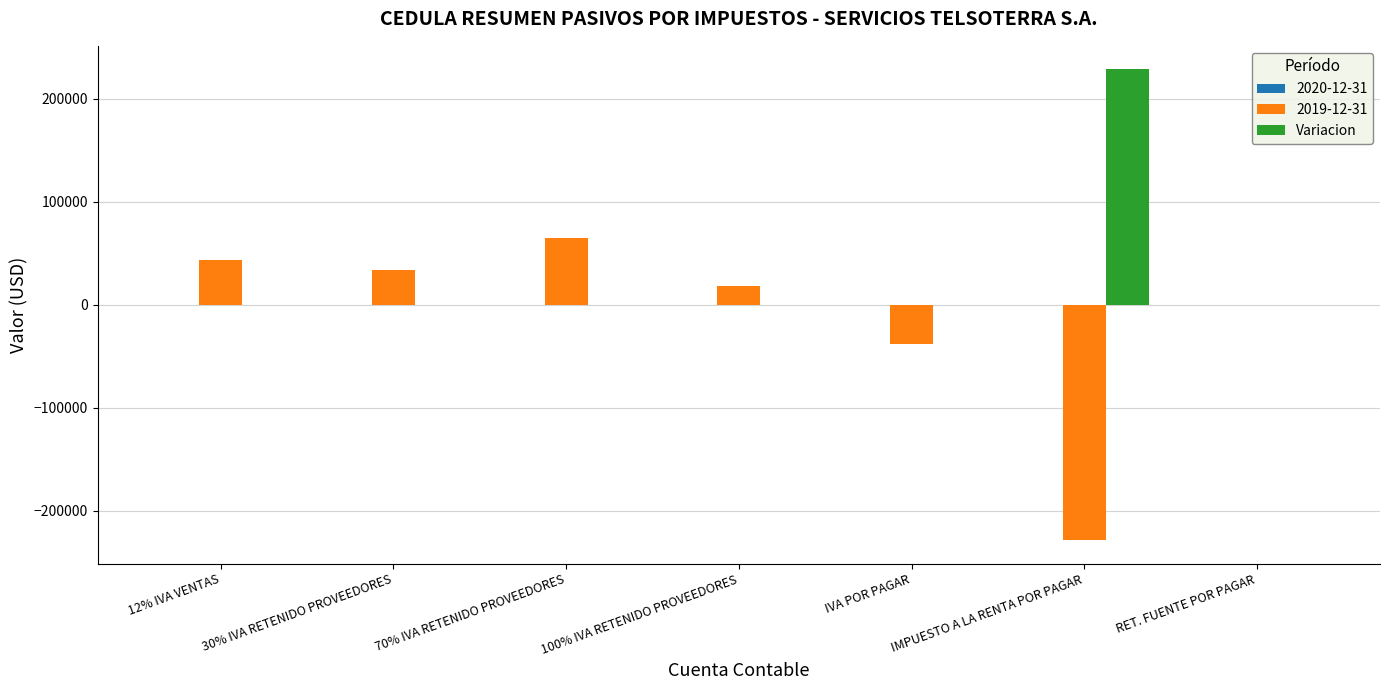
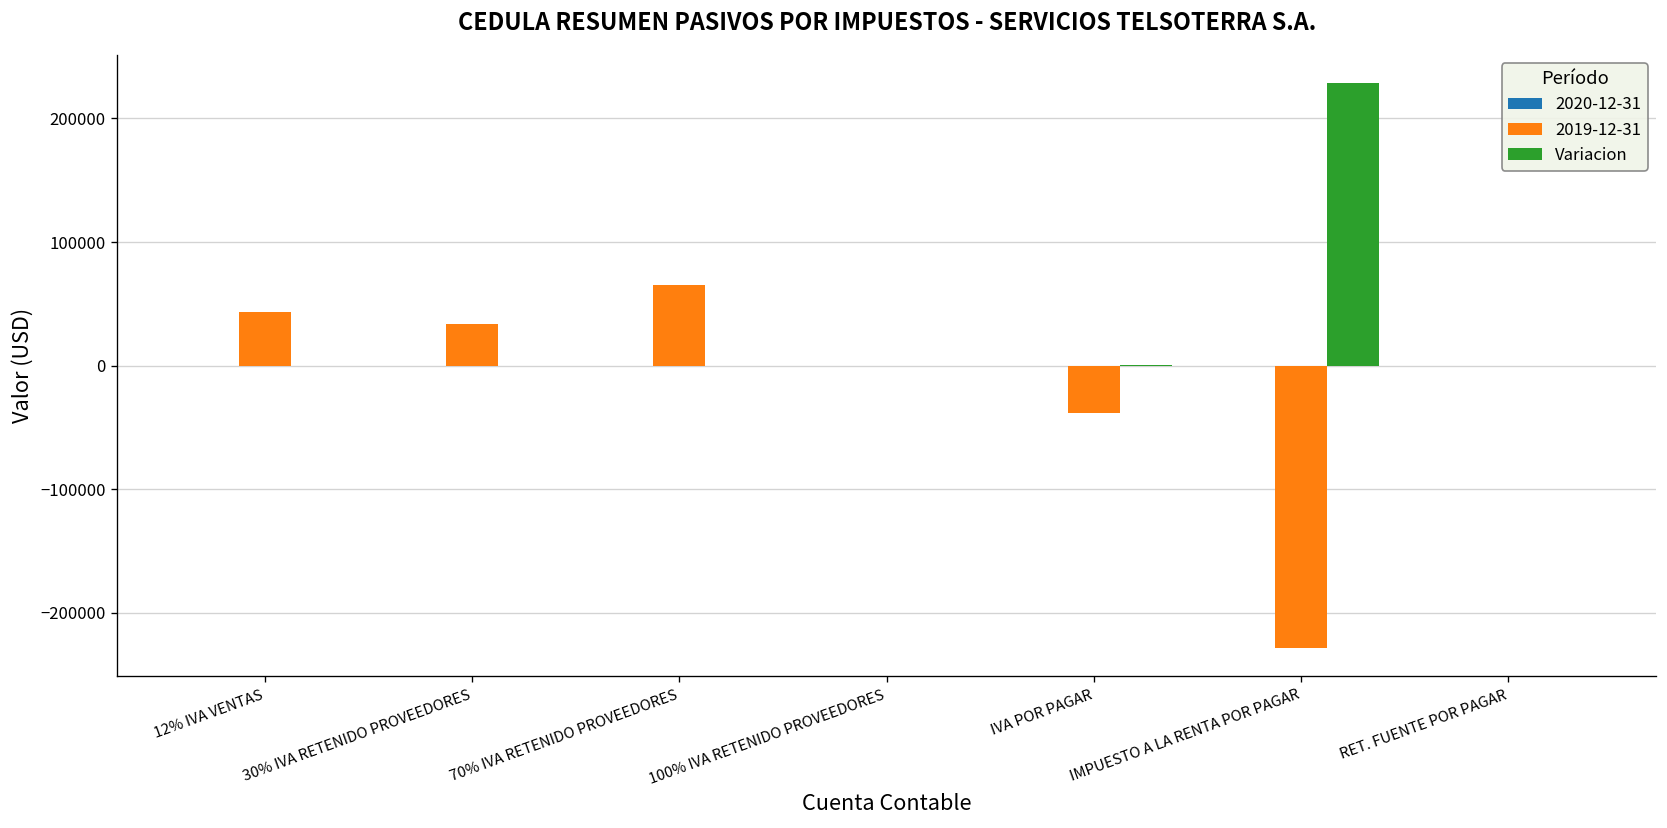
  {
    "2020-12-31": {
      "12% IVA VENTAS": 0,
      "30% IVA RETENIDO PROVEEDORES": 0,
      "70% IVA RETENIDO PROVEEDORES": 0,
      "100% IVA RETENIDO PROVEEDORES": 0,
      "IVA POR PAGAR": 0,
      "IMPUESTO A LA RENTA POR PAGAR": 0,
      "RET. FUENTE POR PAGAR": 0
    },
    "2019-12-31": {
      "12% IVA VENTAS": 44000,
      "30% IVA RETENIDO PROVEEDORES": 34000,
      "70% IVA RETENIDO PROVEEDORES": 65000,
-     "100% IVA RETENIDO PROVEEDORES": 18000,
+     "100% IVA RETENIDO PROVEEDORES": 0,
      "IVA POR PAGAR": -38000,
      "IMPUESTO A LA RENTA POR PAGAR": -228000
    },
    "Variacion": {
      "12% IVA VENTAS": 0,
      "30% IVA RETENIDO PROVEEDORES": 0,
      "70% IVA RETENIDO PROVEEDORES": 0,
      "100% IVA RETENIDO PROVEEDORES": 0,
      "IMPUESTO A LA RENTA POR PAGAR": 228000
    }
  }
